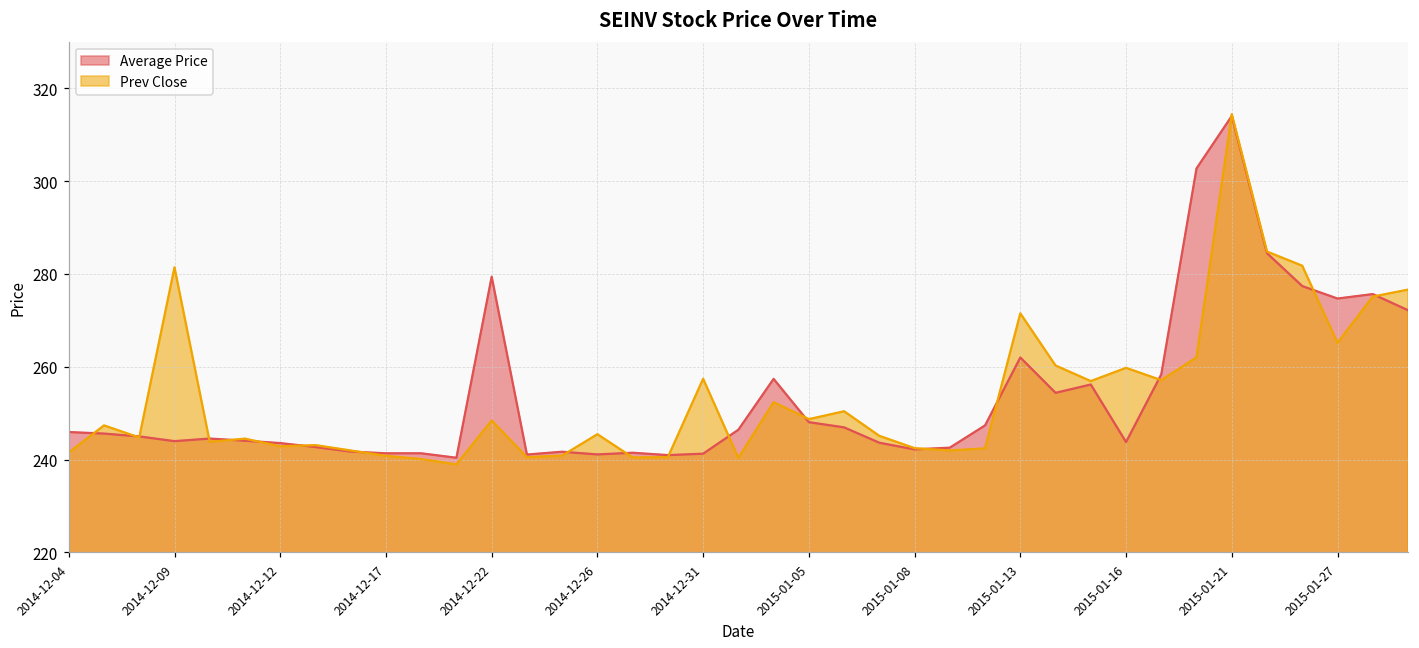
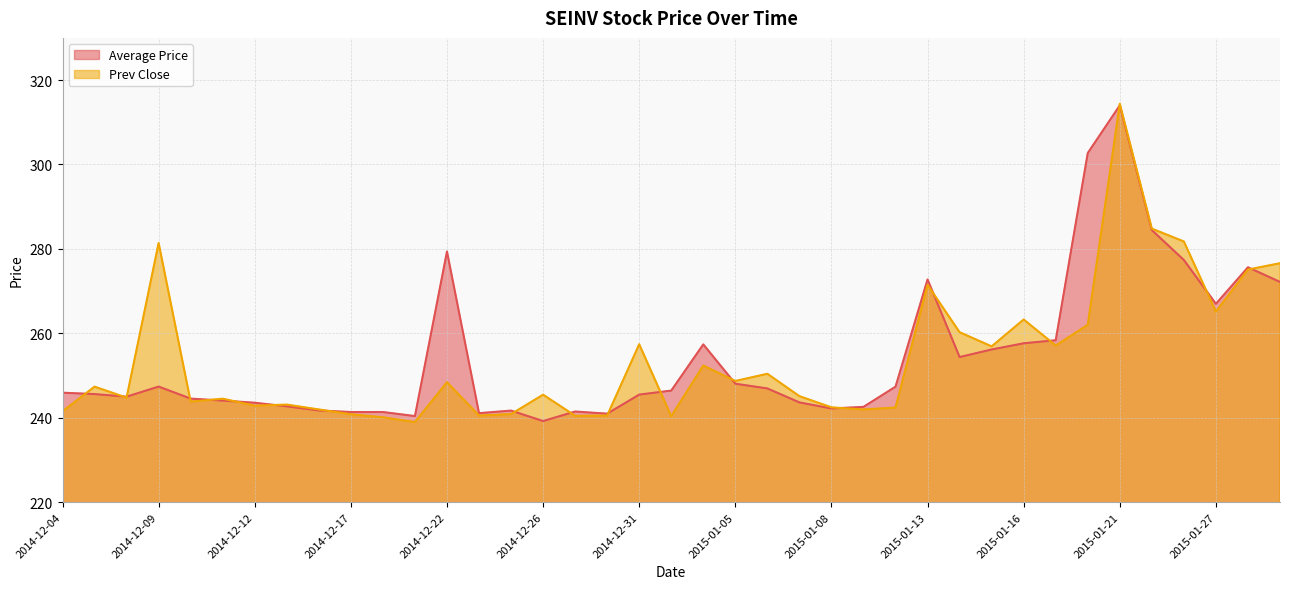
  {
    "Average Price": {
      "2014-12-04": 246,
-     "2014-12-09": 244,
+     "2014-12-09": 247,
      "2014-12-12": 244,
      "2014-12-22": 279,
-     "2014-12-26": 241,
-     "2014-12-31": 241,
+     "2014-12-26": 239,
+     "2014-12-31": 245,
      "2015-01-05": 248,
-     "2015-01-13": 262,
-     "2015-01-16": 244,
-     "2015-01-27": 275
+     "2015-01-13": 273,
+     "2015-01-16": 258,
+     "2015-01-27": 267
    },
    "Prev Close": {
      "2014-12-04": 242,
      "2014-12-09": 281,
      "2014-12-12": 243,
      "2014-12-22": 248,
      "2014-12-26": 245,
      "2014-12-31": 257,
      "2015-01-05": 249,
      "2015-01-13": 271,
-     "2015-01-16": 260,
+     "2015-01-16": 263,
      "2015-01-27": 265
    }
  }
